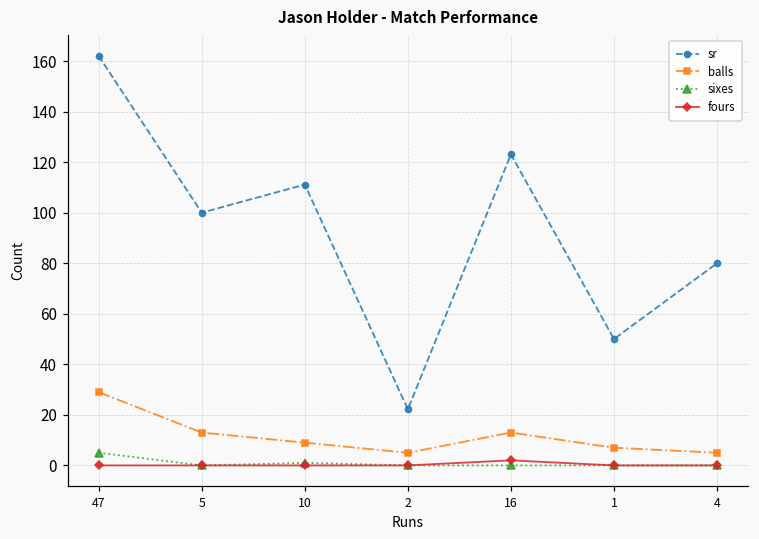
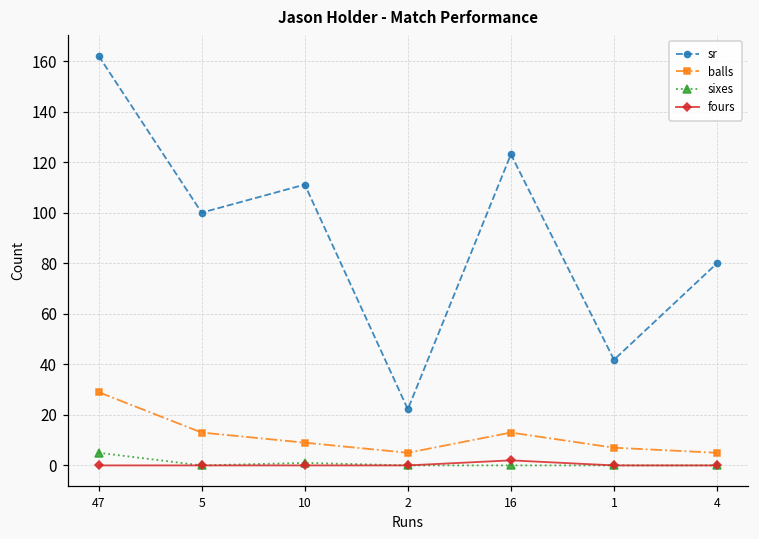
  {
    "sr": {
      "47": 162,
      "5": 100,
      "10": 111,
      "2": 22,
      "16": 123,
-     "1": 50,
+     "1": 42,
      "4": 80
    },
    "balls": {
      "47": 29,
      "5": 13,
      "10": 9,
      "2": 5,
      "16": 13,
      "1": 7,
      "4": 5
    },
    "sixes": {
      "47": 5,
      "16": 0
    },
    "fours": {
      "47": 0,
      "16": 2
    }
  }
